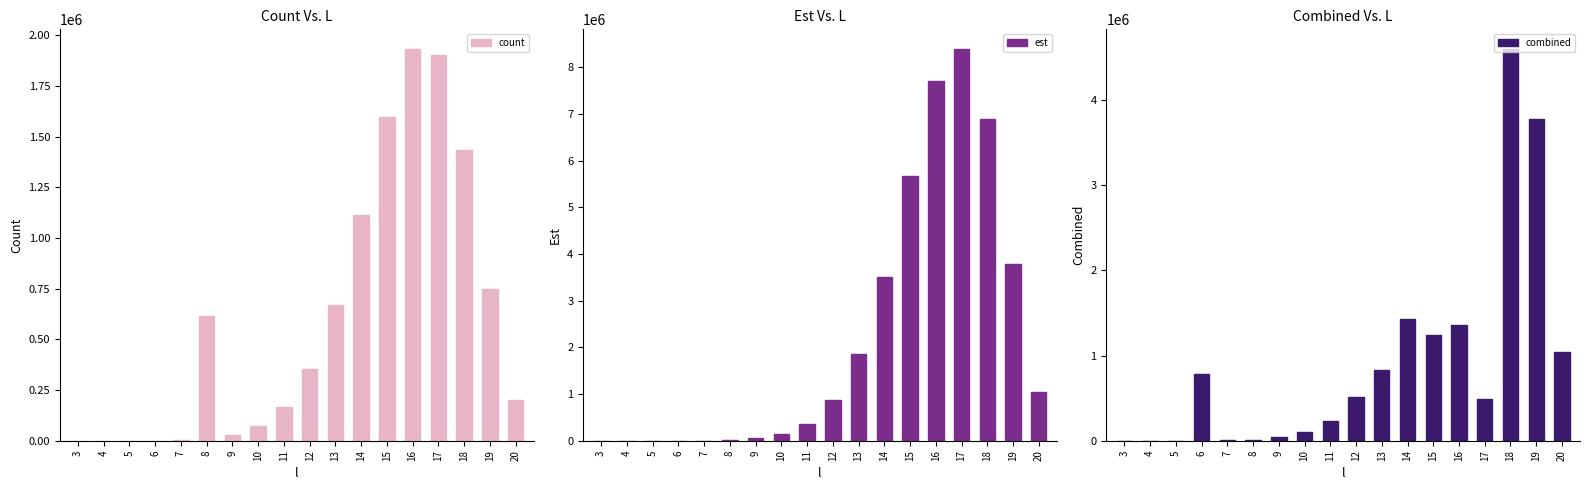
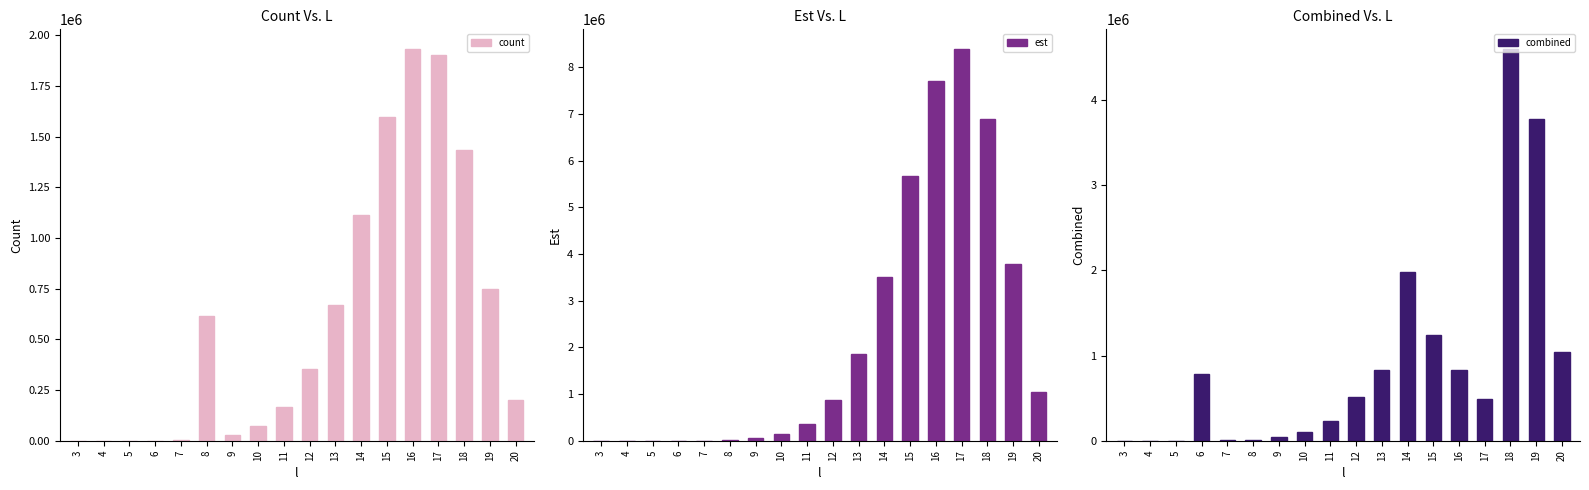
  {
    "Count Vs. L": {
      "8": 620000,
      "9": 30000,
      "10": 70000,
      "11": 170000,
      "12": 360000,
      "13": 670000,
      "14": 1120000,
      "15": 1600000,
      "16": 1930000,
      "17": 1900000,
      "18": 1430000,
      "19": 750000,
      "20": 200000
    },
    "Est Vs. L": {
      "10": 100000,
      "11": 400000,
      "12": 900000,
      "13": 1900000,
      "14": 3500000,
      "15": 5700000,
      "16": 7700000,
      "17": 8400000,
      "18": 6900000,
      "19": 3800000,
      "20": 1000000
    },
    "Combined Vs. L": {
      "6": 800000,
      "9": 0,
      "10": 100000,
      "11": 200000,
      "12": 500000,
      "13": 800000,
-     "14": 1400000,
+     "14": 2000000,
      "15": 1200000,
-     "16": 1400000,
+     "16": 800000,
      "17": 500000,
      "19": 3800000,
      "20": 1000000
    }
  }
